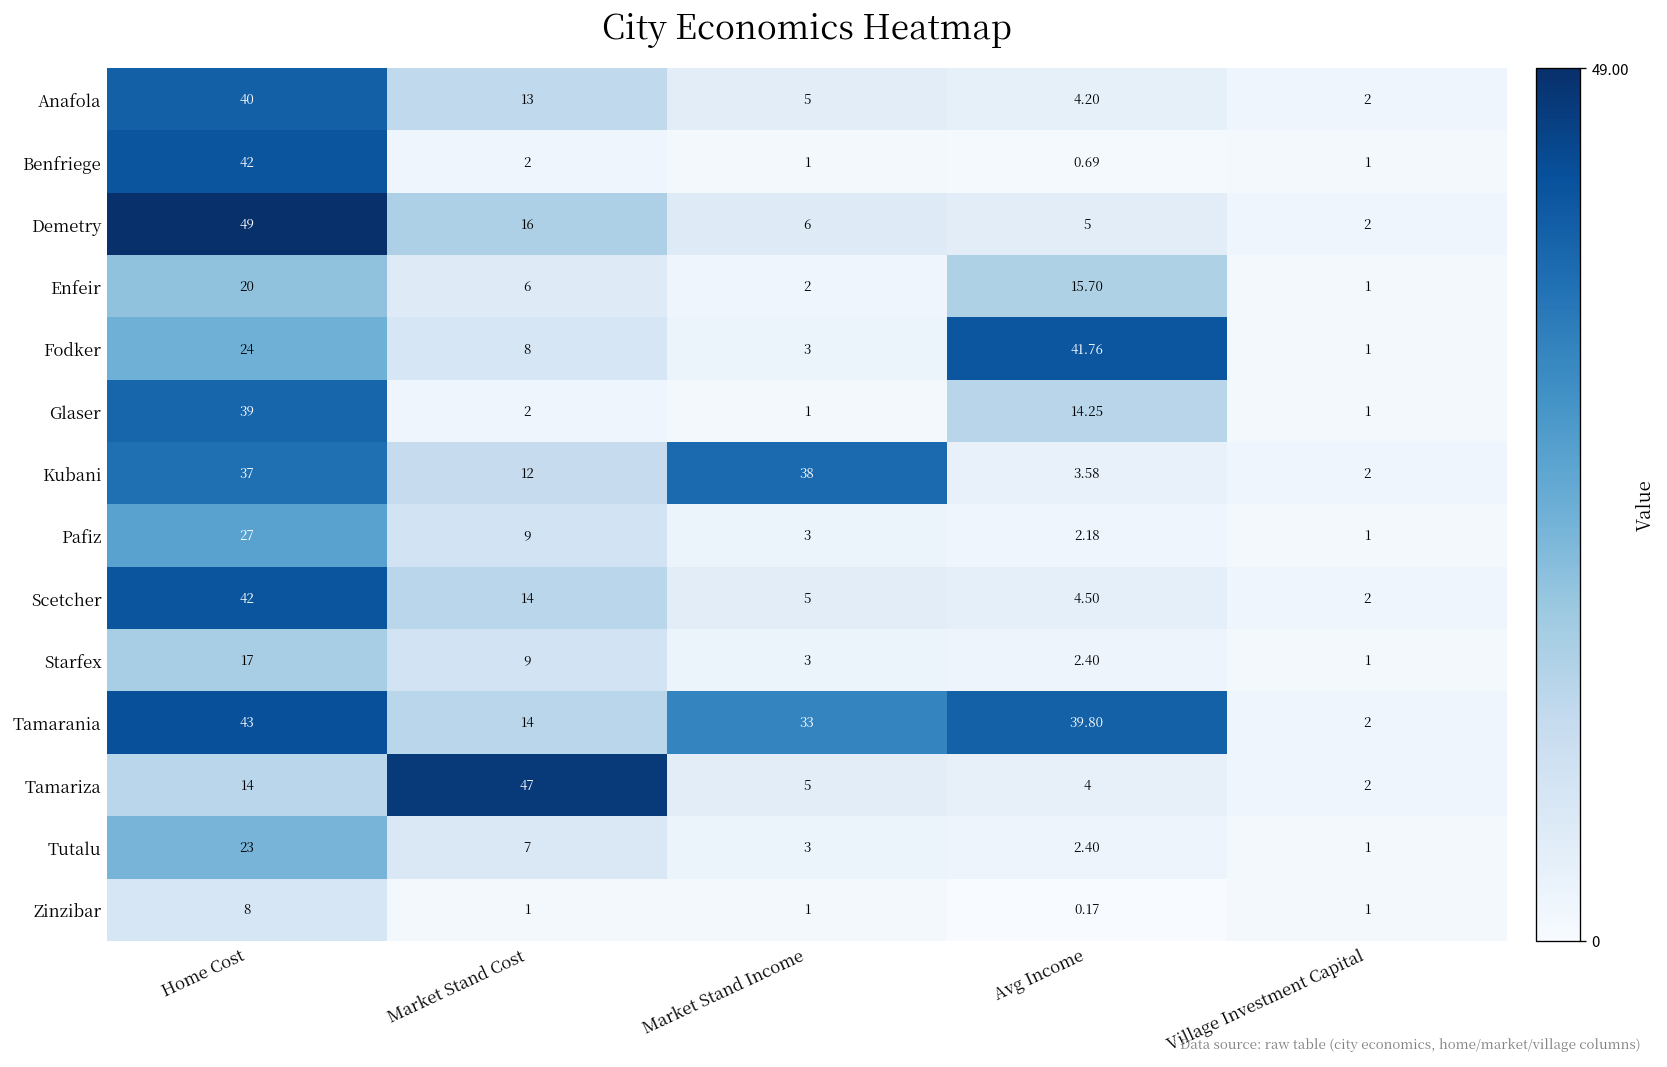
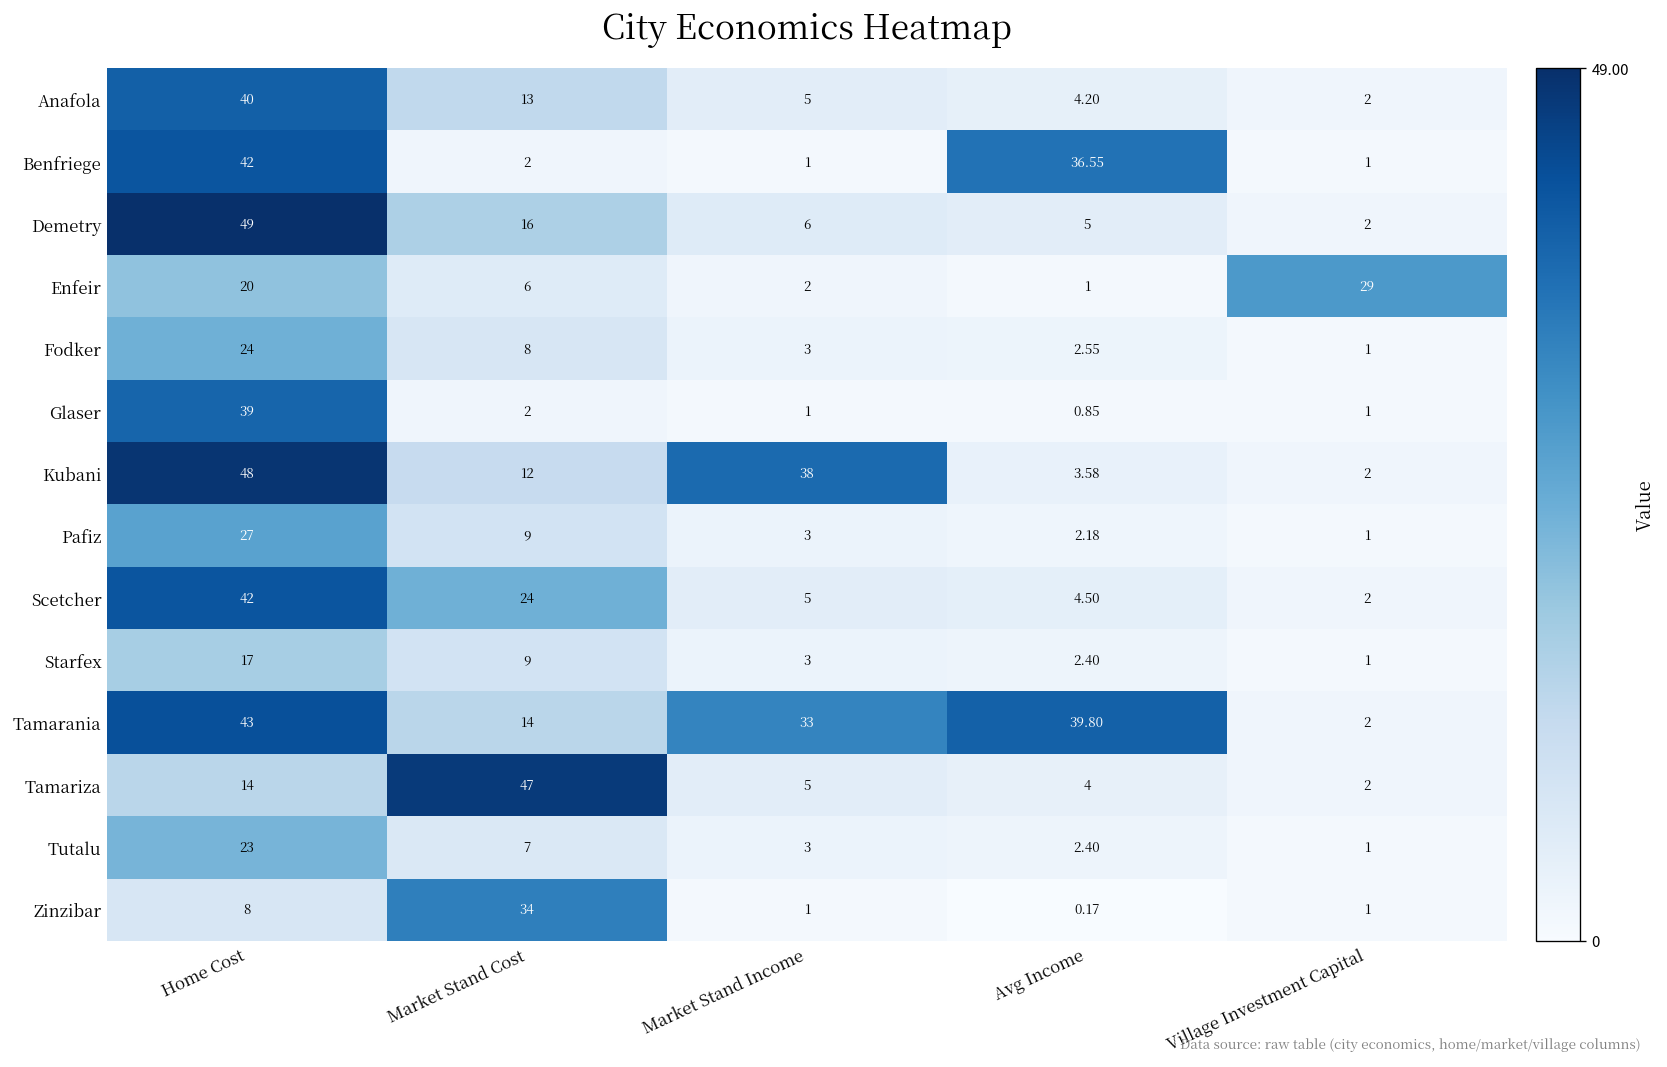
  {
    "Anafola": {
      "Home Cost": 40,
      "Market Stand Cost": 13,
      "Market Stand Income": 5,
      "Avg Income": 4.20,
      "Village Investment Capital": 2
    },
    "Benfriege": {
      "Home Cost": 42,
      "Market Stand Cost": 2,
      "Market Stand Income": 1,
-     "Avg Income": 0.69,
+     "Avg Income": 36.55,
      "Village Investment Capital": 1
    },
    "Demetry": {
      "Home Cost": 49,
      "Market Stand Cost": 16,
      "Market Stand Income": 6,
      "Avg Income": 5,
      "Village Investment Capital": 2
    },
    "Enfeir": {
      "Home Cost": 20,
      "Market Stand Cost": 6,
      "Market Stand Income": 2,
-     "Avg Income": 15.70,
-     "Village Investment Capital": 1
+     "Avg Income": 1,
+     "Village Investment Capital": 29
    },
    "Fodker": {
      "Home Cost": 24,
      "Market Stand Cost": 8,
      "Market Stand Income": 3,
-     "Avg Income": 41.76,
+     "Avg Income": 2.55,
      "Village Investment Capital": 1
    },
    "Glaser": {
      "Home Cost": 39,
      "Market Stand Cost": 2,
      "Market Stand Income": 1,
-     "Avg Income": 14.25,
+     "Avg Income": 0.85,
      "Village Investment Capital": 1
    },
    "Kubani": {
-     "Home Cost": 37,
+     "Home Cost": 48,
      "Market Stand Cost": 12,
      "Market Stand Income": 38,
      "Avg Income": 3.58,
      "Village Investment Capital": 2
    },
    "Pafiz": {
      "Home Cost": 27,
      "Market Stand Cost": 9,
      "Market Stand Income": 3,
      "Avg Income": 2.18,
      "Village Investment Capital": 1
    },
    "Scetcher": {
      "Home Cost": 42,
-     "Market Stand Cost": 14,
+     "Market Stand Cost": 24,
      "Market Stand Income": 5,
      "Avg Income": 4.50,
      "Village Investment Capital": 2
    },
    "Starfex": {
      "Home Cost": 17,
      "Market Stand Cost": 9,
      "Market Stand Income": 3,
      "Avg Income": 2.40,
      "Village Investment Capital": 1
    },
    "Tamarania": {
      "Home Cost": 43,
      "Market Stand Cost": 14,
      "Market Stand Income": 33,
      "Avg Income": 39.80,
      "Village Investment Capital": 2
    },
    "Tamariza": {
      "Home Cost": 14,
      "Market Stand Cost": 47,
      "Market Stand Income": 5,
      "Avg Income": 4,
      "Village Investment Capital": 2
    },
    "Tutalu": {
      "Home Cost": 23,
      "Market Stand Cost": 7,
      "Market Stand Income": 3,
      "Avg Income": 2.40,
      "Village Investment Capital": 1
    },
    "Zinzibar": {
      "Home Cost": 8,
-     "Market Stand Cost": 1,
+     "Market Stand Cost": 34,
      "Market Stand Income": 1,
      "Avg Income": 0.17,
      "Village Investment Capital": 1
    }
  }
